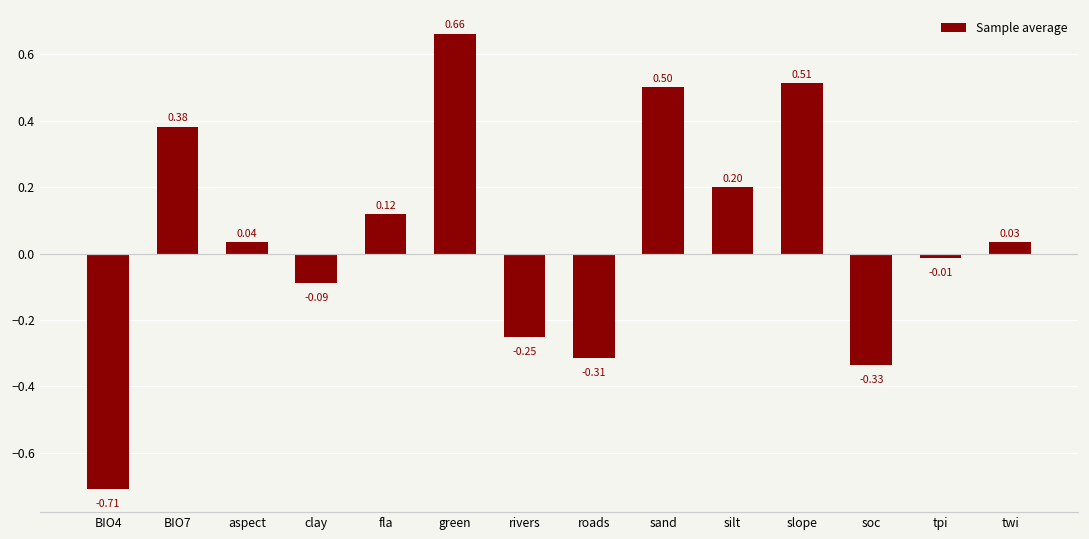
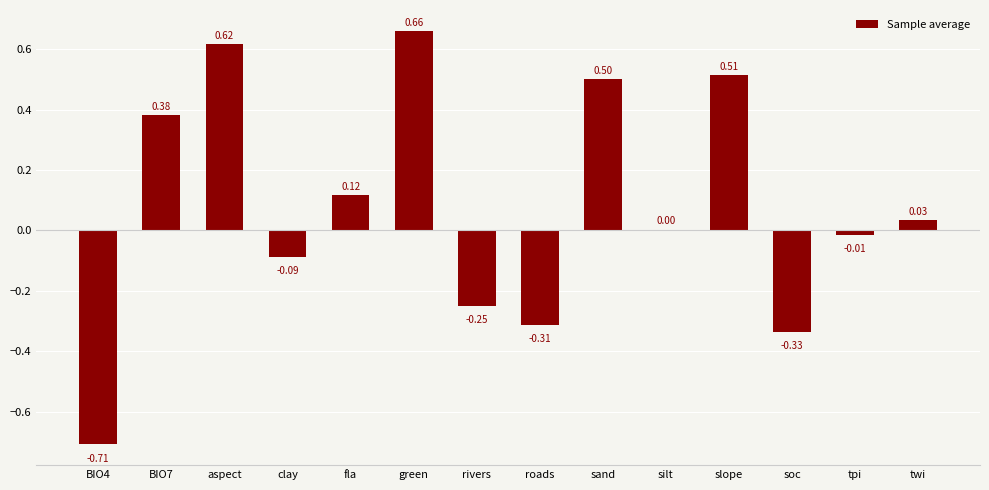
  {
    "BIO4": -0.71,
    "BIO7": 0.38,
-   "aspect": 0.04,
+   "aspect": 0.62,
    "clay": -0.09,
    "fla": 0.12,
    "green": 0.66,
    "rivers": -0.25,
    "roads": -0.31,
    "sand": 0.50,
-   "silt": 0.20,
+   "silt": 0.00,
    "slope": 0.51,
    "soc": -0.33,
    "tpi": -0.01,
    "twi": 0.03
  }
